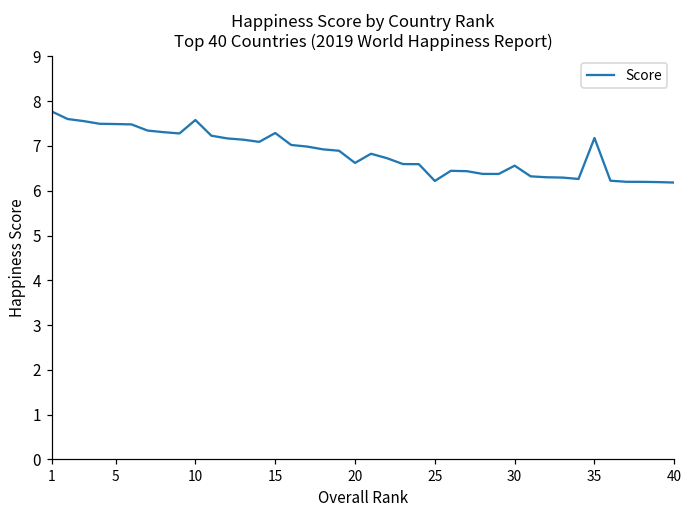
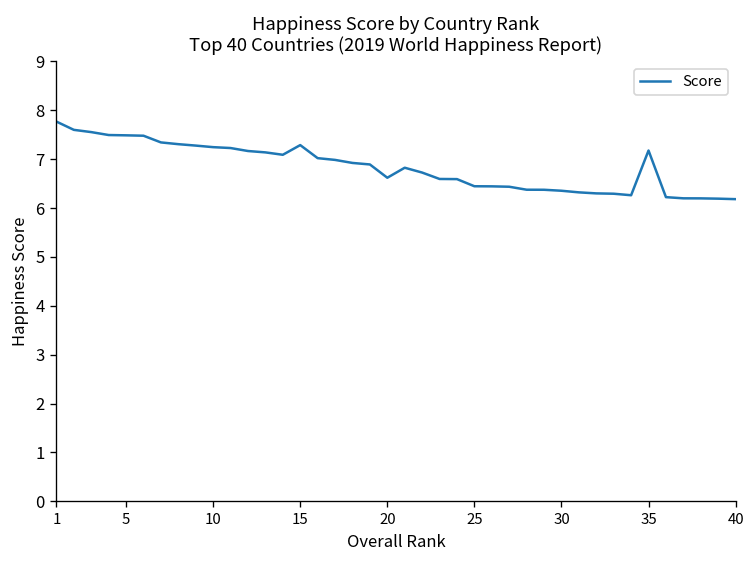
  {
    "1": 7.8,
    "5": 7.5,
-   "10": 7.6,
+   "10": 7.2,
    "15": 7.3,
    "20": 6.6,
-   "25": 6.2,
-   "30": 6.6,
+   "25": 6.4,
+   "30": 6.4,
    "35": 7.2,
    "40": 6.2
  }
